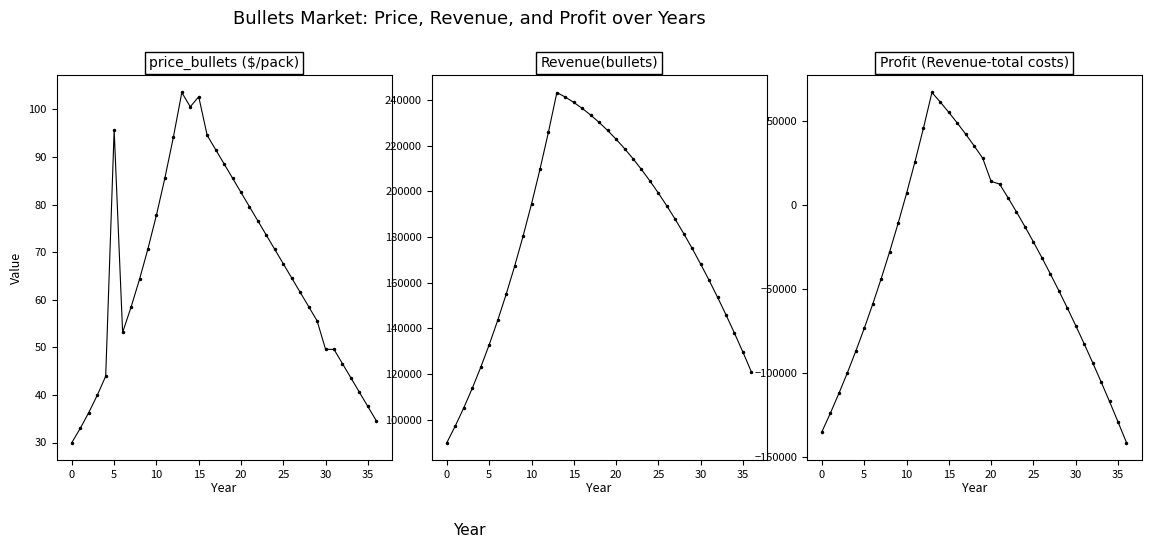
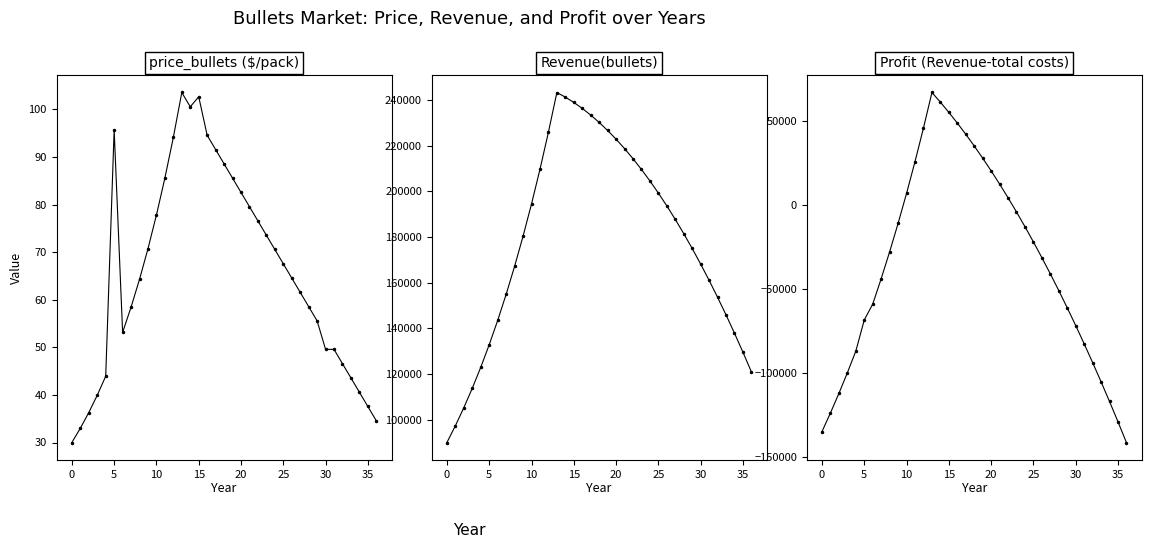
  {
    "price_bullets ($/pack)": {
      "0": 30,
      "5": 96,
      "10": 78,
      "15": 103,
      "20": 83,
      "25": 68,
      "30": 50,
      "35": 38
    },
    "Revenue(bullets)": {
      "0": 90000,
      "5": 133000,
      "10": 195000,
      "15": 239000,
      "20": 223000,
      "25": 199000,
      "30": 168000,
      "35": 130000
    },
    "Profit (Revenue-total costs)": {
      "0": -135000,
-     "5": -73000,
+     "5": -68000,
      "10": 7000,
      "15": 55000,
-     "20": 14000,
+     "20": 20000,
      "25": -22000,
      "30": -72000,
      "35": -129000
    }
  }
